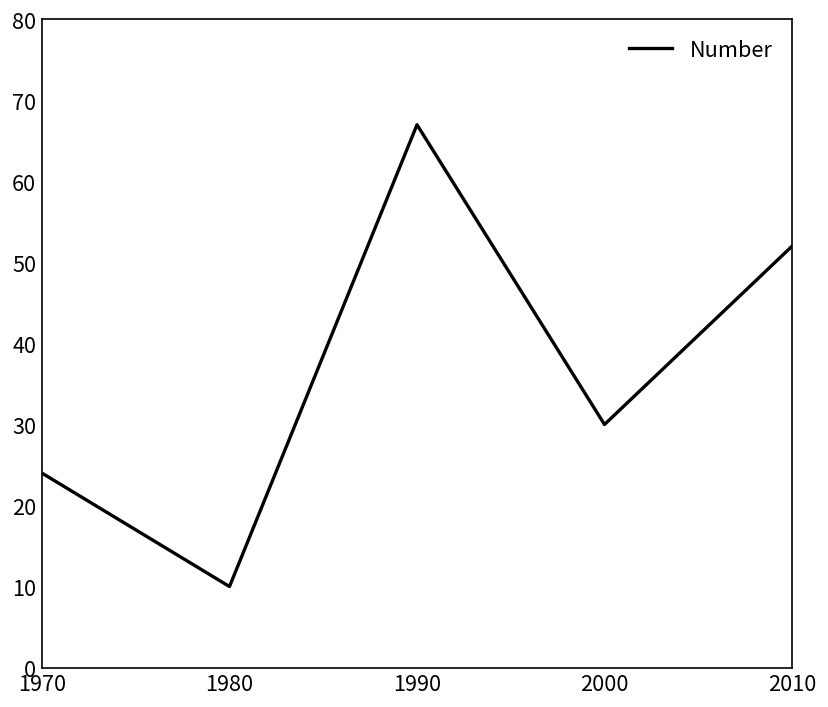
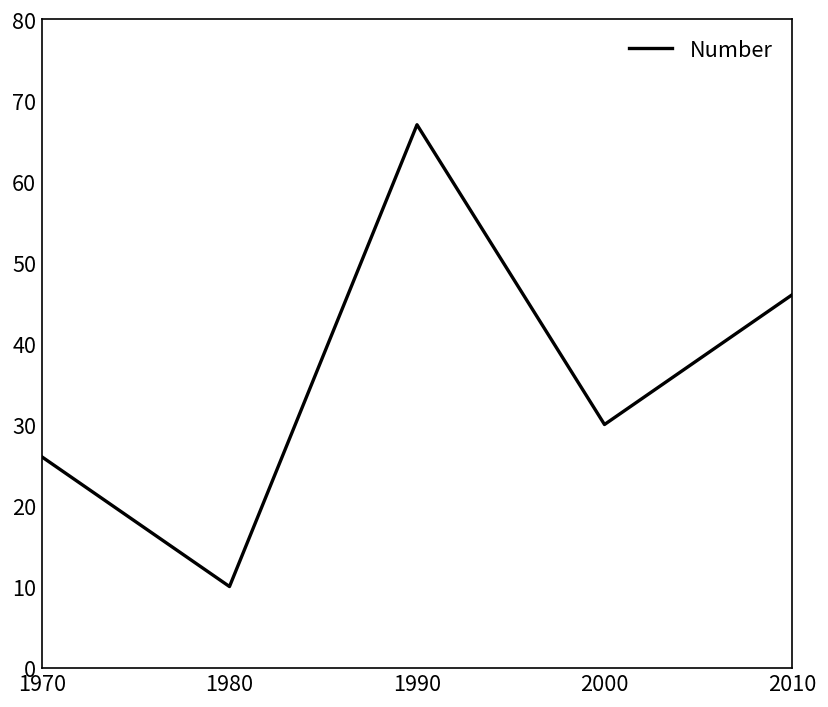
  {
-   "1970": 24,
+   "1970": 26,
    "1980": 10,
    "1990": 67,
    "2000": 30,
-   "2010": 52
+   "2010": 46
  }
